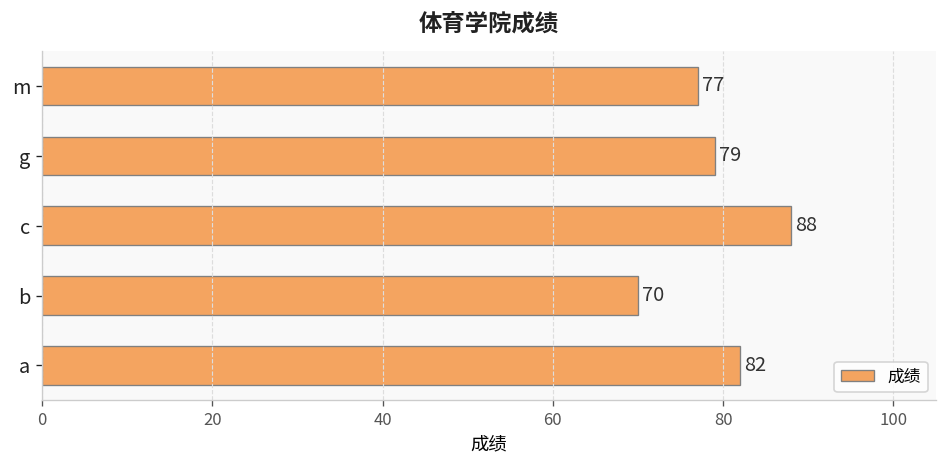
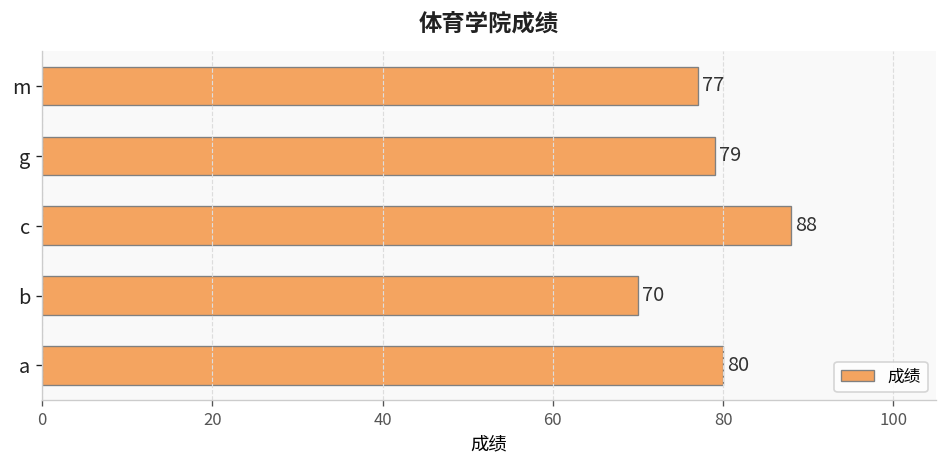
  {
    "m": 77,
    "g": 79,
    "c": 88,
    "b": 70,
-   "a": 82
+   "a": 80
  }
